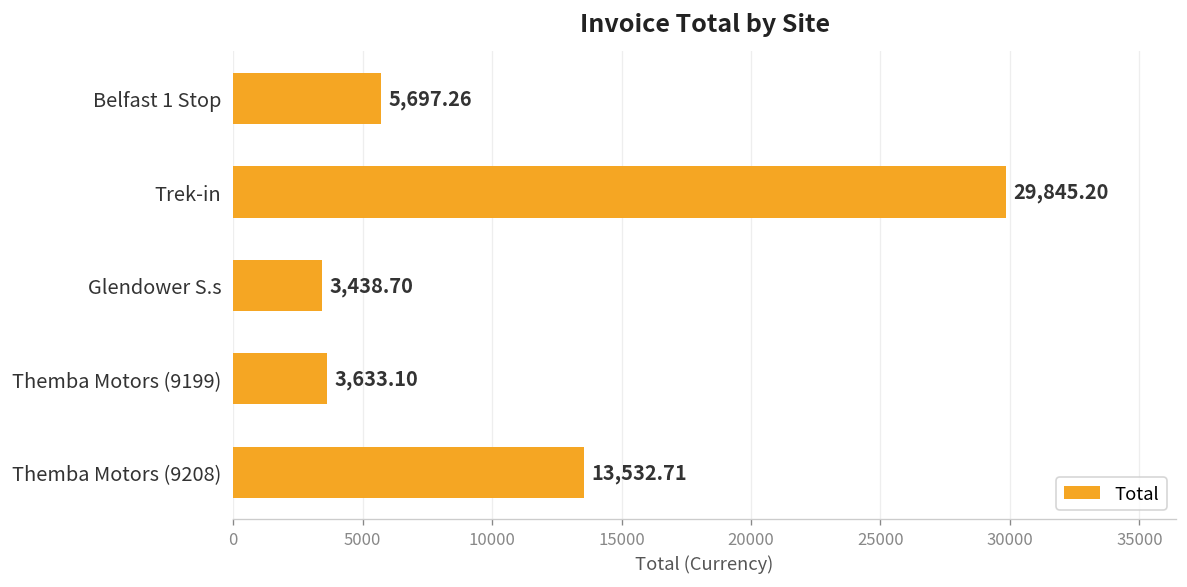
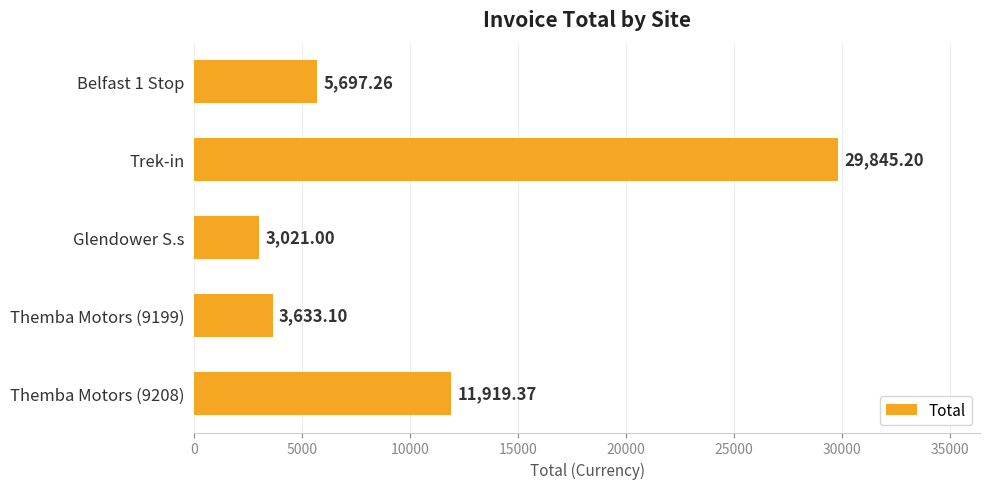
  {
    "Belfast 1 Stop": "5,697.26",
    "Trek-in": "29,845.20",
-   "Glendower S.s": "3,438.70",
+   "Glendower S.s": "3,021.00",
    "Themba Motors (9199)": "3,633.10",
-   "Themba Motors (9208)": "13,532.71"
+   "Themba Motors (9208)": "11,919.37"
  }
